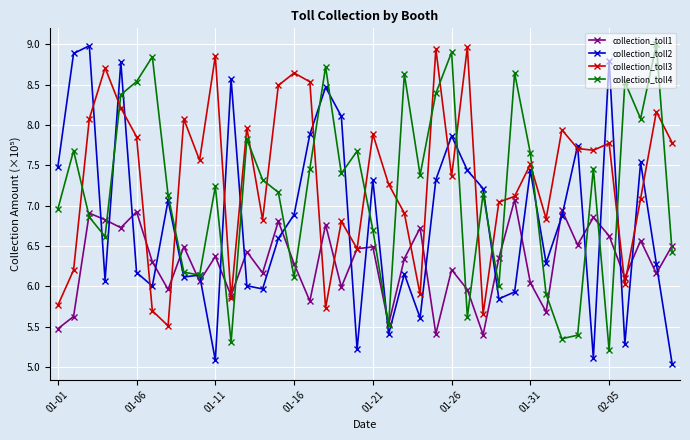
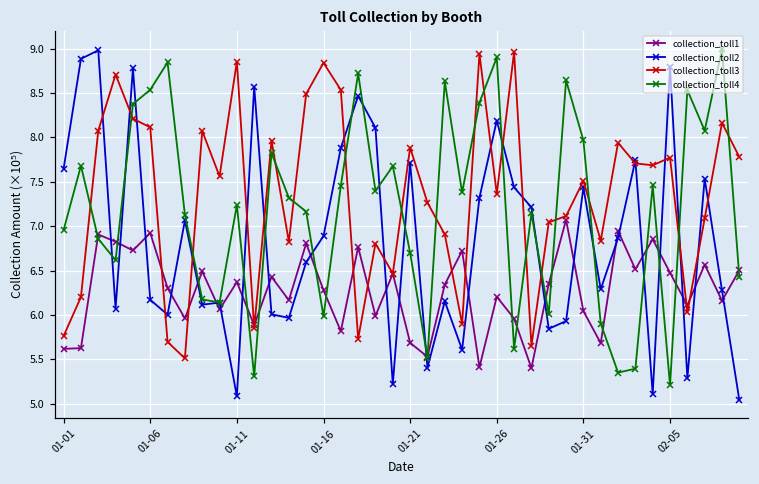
  {
    "collection_toll1": {
-     "01-01": 5.5,
+     "01-01": 5.6,
      "01-06": 6.9,
      "01-11": 6.4,
      "01-16": 6.3,
-     "01-21": 6.5,
+     "01-21": 5.7,
      "01-26": 6.2,
      "01-31": 6.0,
-     "02-05": 6.6
+     "02-05": 6.5
    },
    "collection_toll2": {
-     "01-01": 7.5,
+     "01-01": 7.6,
      "01-06": 6.2,
      "01-11": 5.1,
      "01-16": 6.9,
-     "01-21": 7.3,
-     "01-26": 7.9,
+     "01-21": 7.7,
+     "01-26": 8.2,
      "01-31": 7.4
    },
    "collection_toll3": {
      "01-01": 5.8,
-     "01-06": 7.9,
+     "01-06": 8.1,
      "01-11": 8.9,
-     "01-16": 8.6,
+     "01-16": 8.8,
      "01-21": 7.9,
      "01-26": 7.4,
      "01-31": 7.5,
      "02-05": 7.8
    },
    "collection_toll4": {
      "01-01": 7.0,
      "01-06": 8.5,
      "01-11": 7.2,
-     "01-16": 6.1,
+     "01-16": 6.0,
      "01-21": 6.7,
      "01-26": 8.9,
-     "01-31": 7.7,
+     "01-31": 8.0,
      "02-05": 5.2
    }
  }
